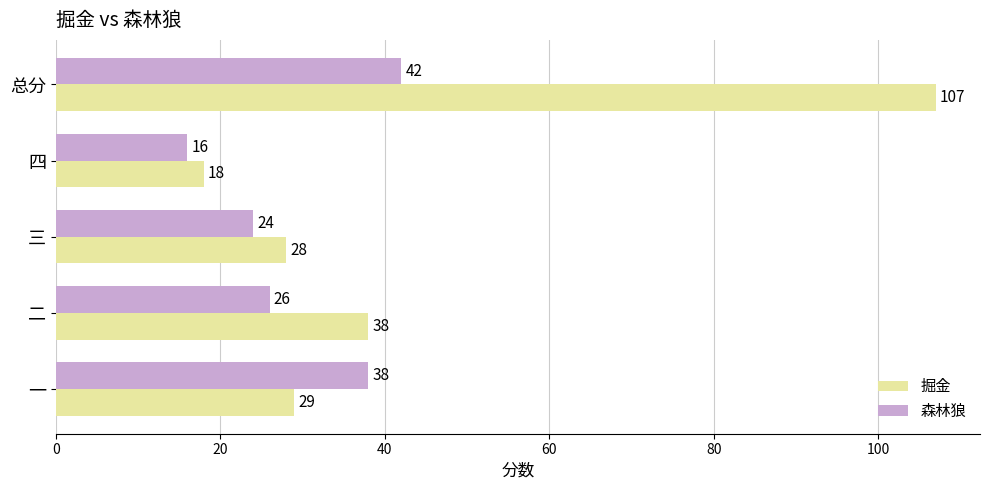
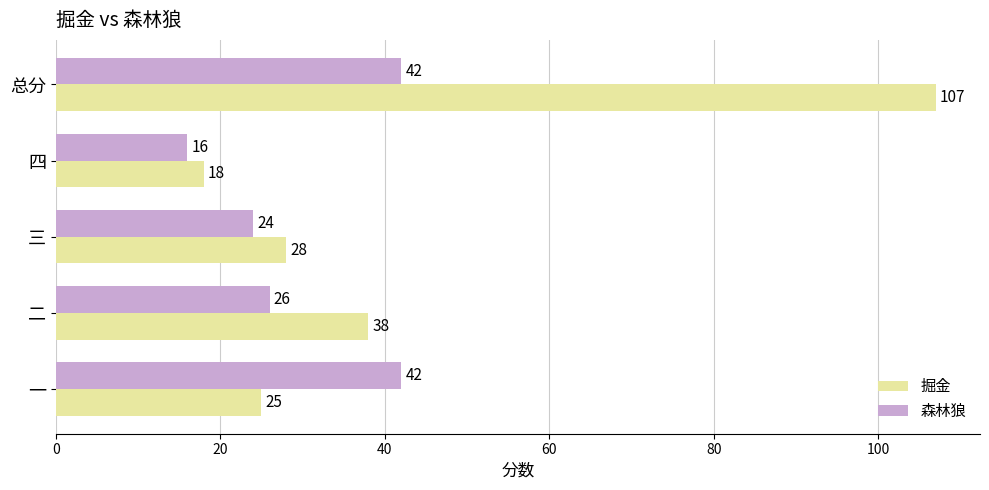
  {
    "掘金": {
      "总分": 107,
      "四": 18,
      "三": 28,
      "二": 38,
-     "一": 29
+     "一": 25
    },
    "森林狼": {
      "总分": 42,
      "四": 16,
      "三": 24,
      "二": 26,
-     "一": 38
+     "一": 42
    }
  }
